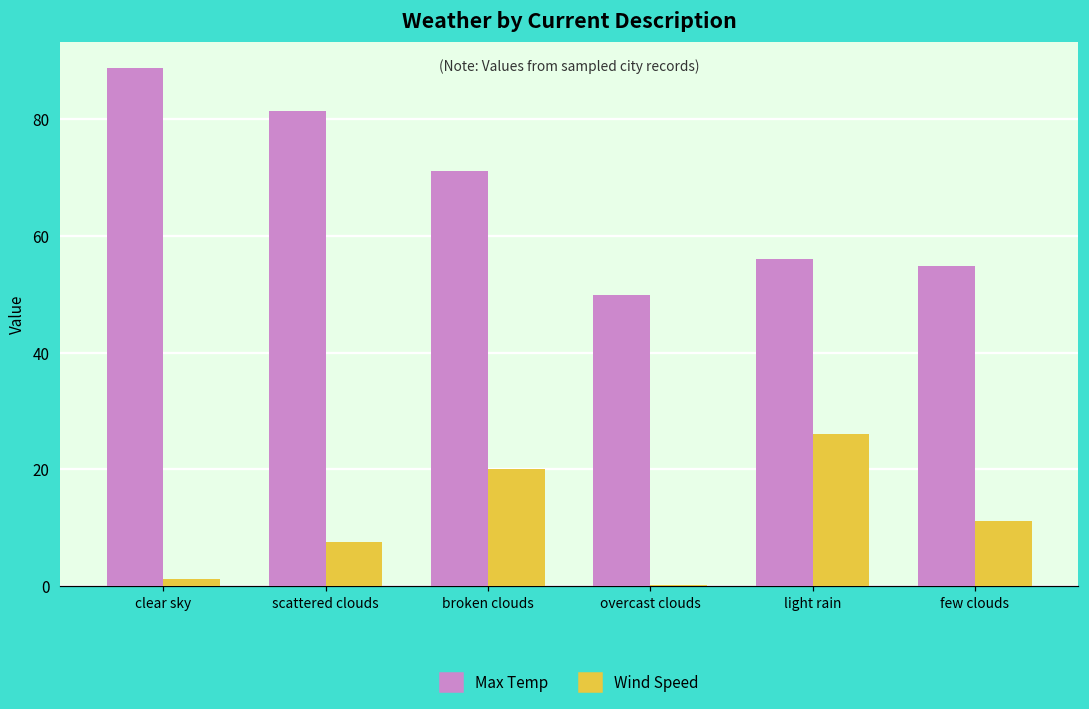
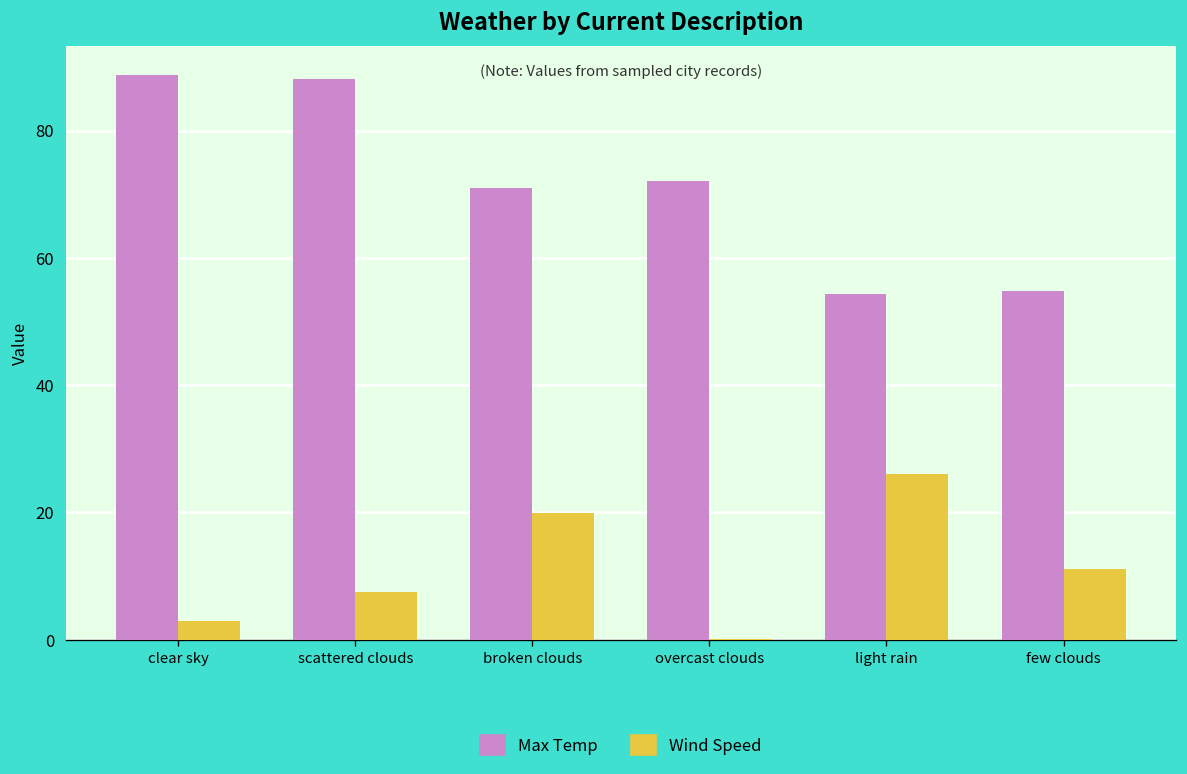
  {
    "Max Temp": {
      "clear sky": 89,
-     "scattered clouds": 81,
+     "scattered clouds": 88,
      "broken clouds": 71,
-     "overcast clouds": 50,
-     "light rain": 56,
+     "overcast clouds": 72,
+     "light rain": 54,
      "few clouds": 55
    },
    "Wind Speed": {
-     "clear sky": 1,
+     "clear sky": 3,
      "scattered clouds": 7,
      "broken clouds": 20,
      "light rain": 26,
      "few clouds": 11
    }
  }
